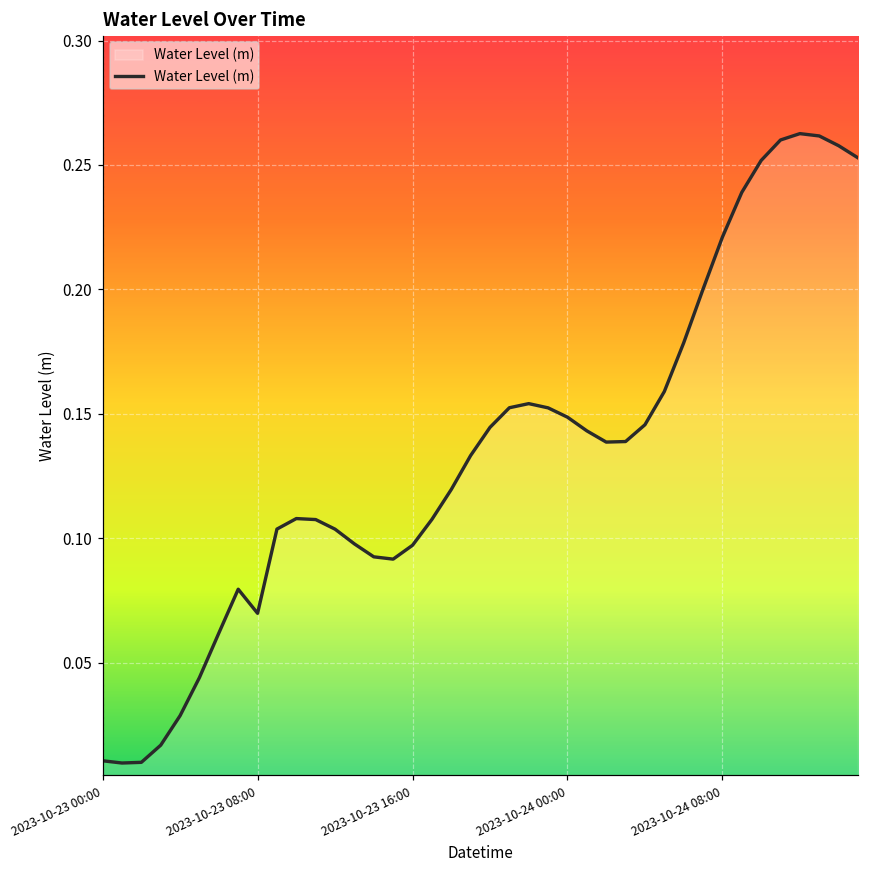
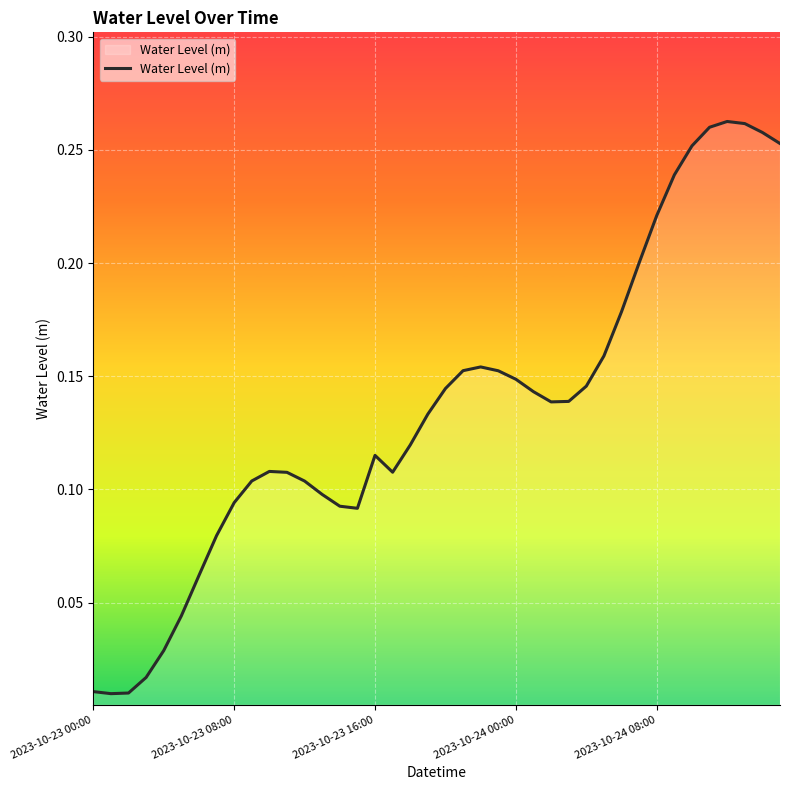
  {
    "2023-10-23 00:00": 0.011,
-   "2023-10-23 08:00": 0.070,
-   "2023-10-23 16:00": 0.097,
+   "2023-10-23 08:00": 0.094,
+   "2023-10-23 16:00": 0.115,
    "2023-10-24 00:00": 0.149,
    "2023-10-24 08:00": 0.221
  }
